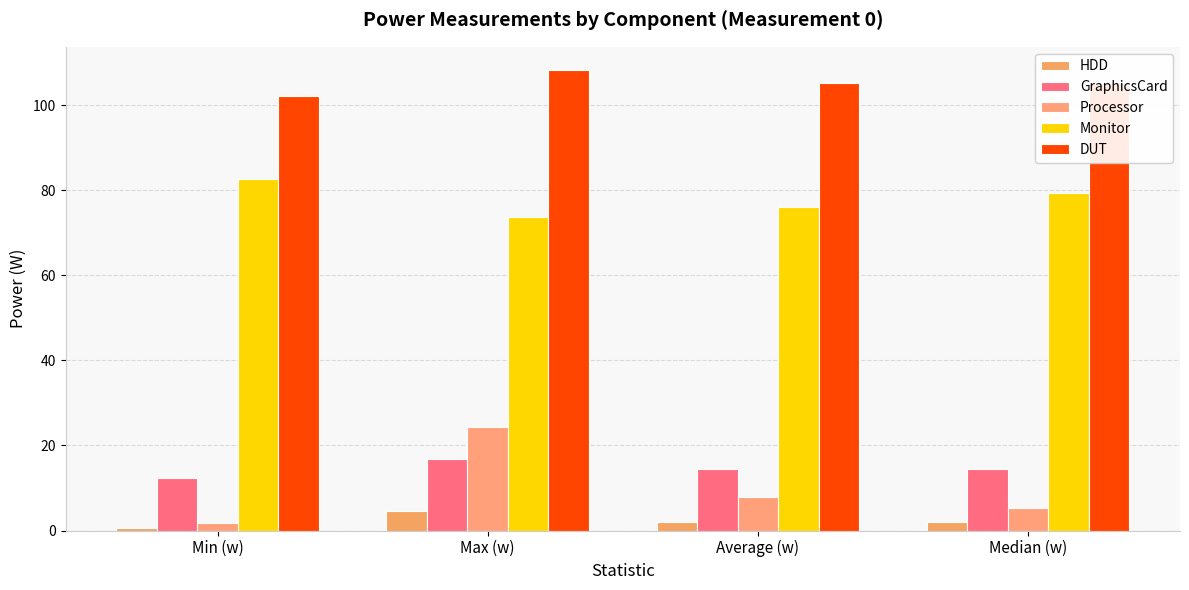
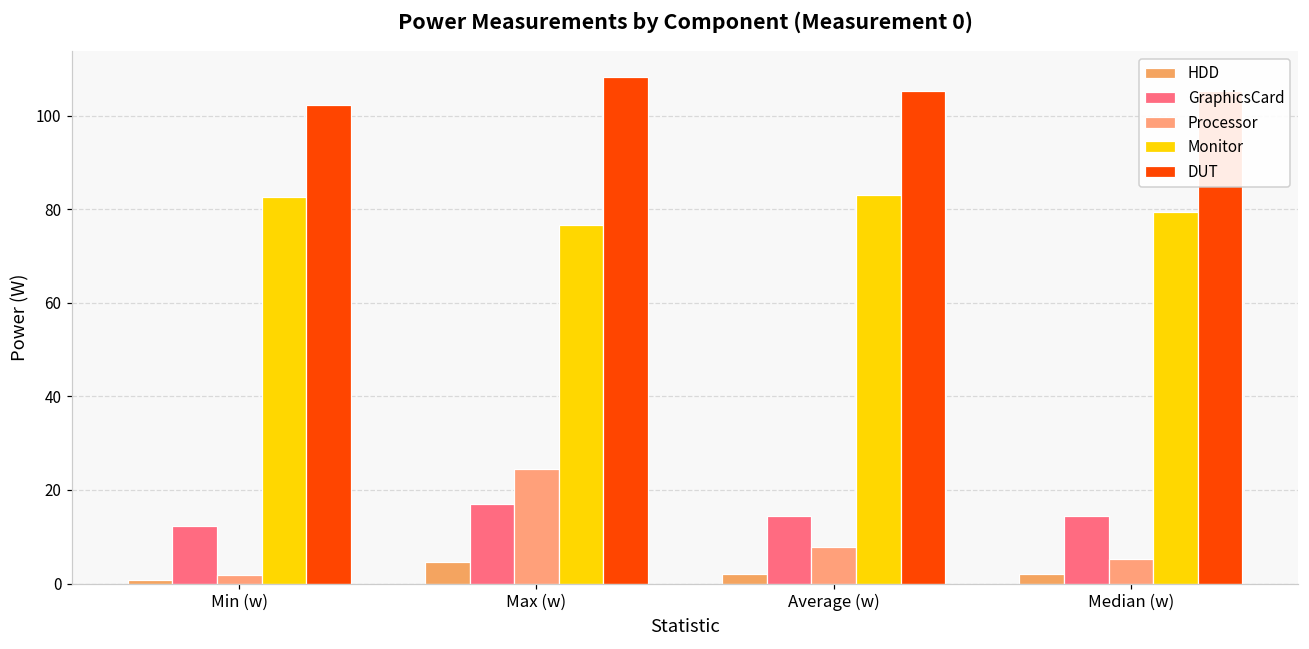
  {
    "Monitor": {
      "Min (w)": 83,
-     "Max (w)": 74,
-     "Average (w)": 76,
+     "Max (w)": 77,
+     "Average (w)": 83,
      "Median (w)": 79
    },
    "DUT": {
      "Min (w)": 102,
      "Max (w)": 108,
      "Average (w)": 105
    }
  }
